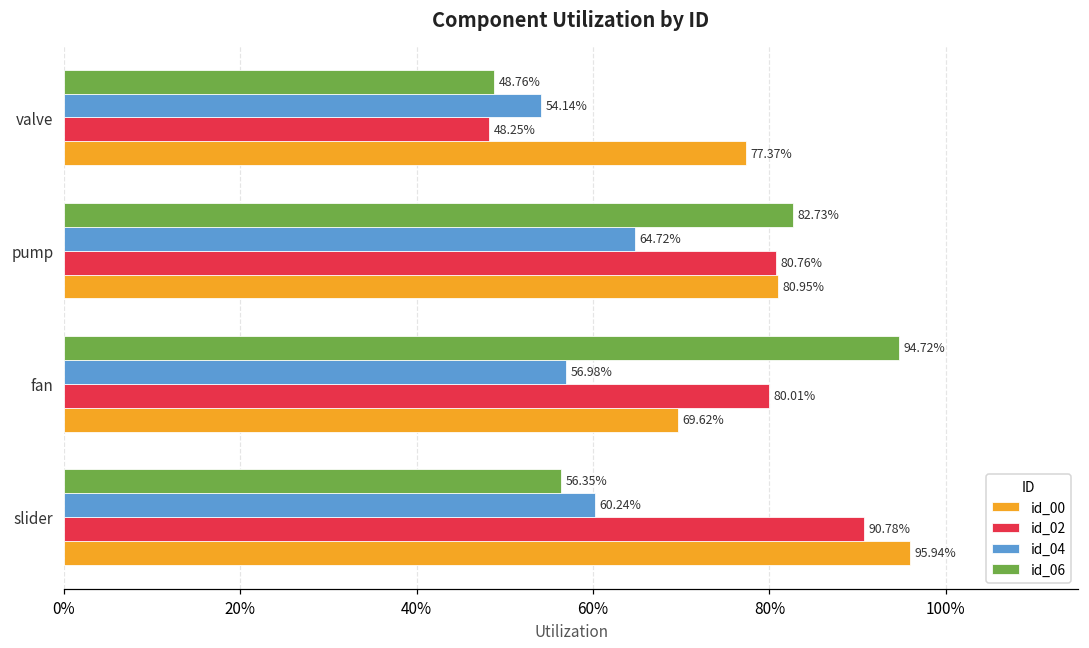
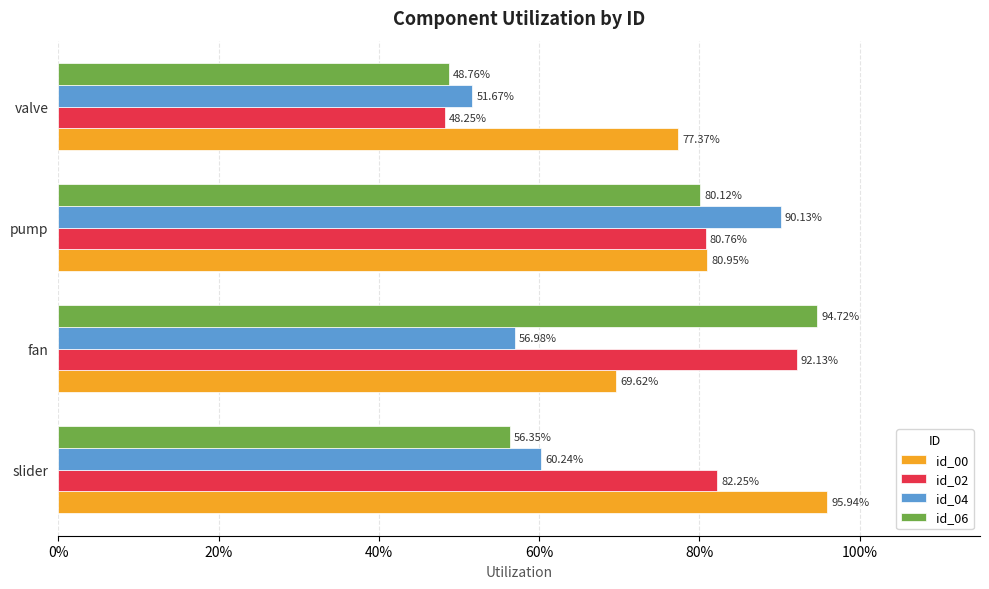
  {
    "id_00": {
      "valve": "77.37%",
      "pump": "80.95%",
      "fan": "69.62%",
      "slider": "95.94%"
    },
    "id_02": {
      "valve": "48.25%",
      "pump": "80.76%",
-     "fan": "80.01%",
-     "slider": "90.78%"
+     "fan": "92.13%",
+     "slider": "82.25%"
    },
    "id_04": {
-     "valve": "54.14%",
-     "pump": "64.72%",
+     "valve": "51.67%",
+     "pump": "90.13%",
      "fan": "56.98%",
      "slider": "60.24%"
    },
    "id_06": {
      "valve": "48.76%",
-     "pump": "82.73%",
+     "pump": "80.12%",
      "fan": "94.72%",
      "slider": "56.35%"
    }
  }
